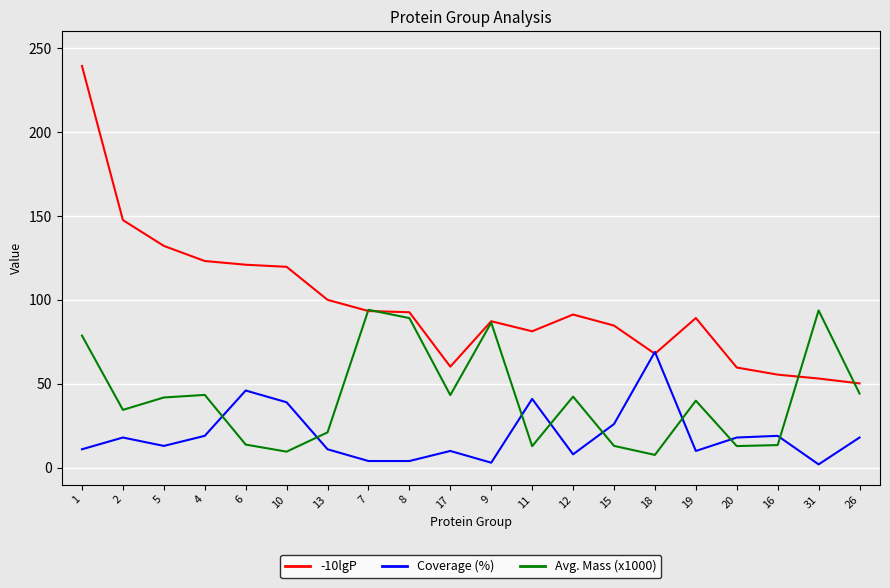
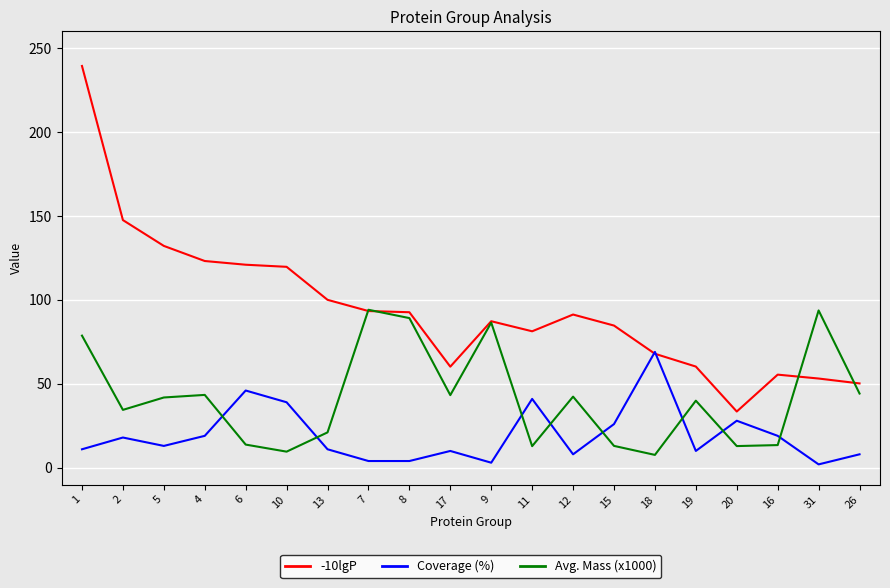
  {
    "-10lgP": {
      "1": 239,
      "2": 148,
      "5": 132,
      "4": 123,
      "6": 121,
      "10": 120,
      "13": 100,
      "8": 93,
      "17": 60,
      "11": 81,
      "12": 91,
      "15": 85,
-     "19": 89,
-     "20": 60,
+     "19": 60,
+     "20": 33,
      "16": 55,
      "31": 53,
      "26": 50
    },
    "Coverage (%)": {
      "1": 11,
      "2": 18,
      "5": 13,
      "4": 19,
      "6": 46,
      "10": 39,
      "13": 11,
      "7": 4,
      "8": 4,
      "17": 10,
      "9": 3,
      "11": 41,
      "12": 8,
      "15": 26,
      "19": 10,
-     "20": 18,
+     "20": 28,
      "16": 19,
      "31": 2,
-     "26": 18
+     "26": 8
    },
    "Avg. Mass (x1000)": {
      "1": 79,
      "2": 34,
      "5": 42,
      "4": 43,
      "6": 14,
      "10": 10,
      "13": 21,
      "8": 89,
      "17": 43,
      "11": 13,
      "12": 42,
      "15": 13,
      "18": 8,
      "19": 40,
      "20": 13,
      "16": 13,
      "31": 94,
      "26": 44
    }
  }
